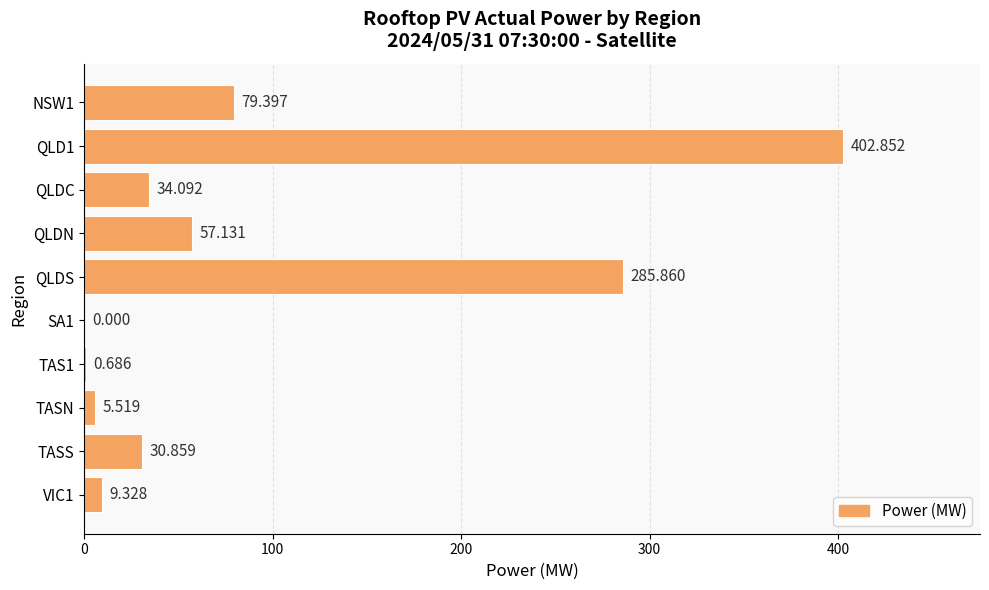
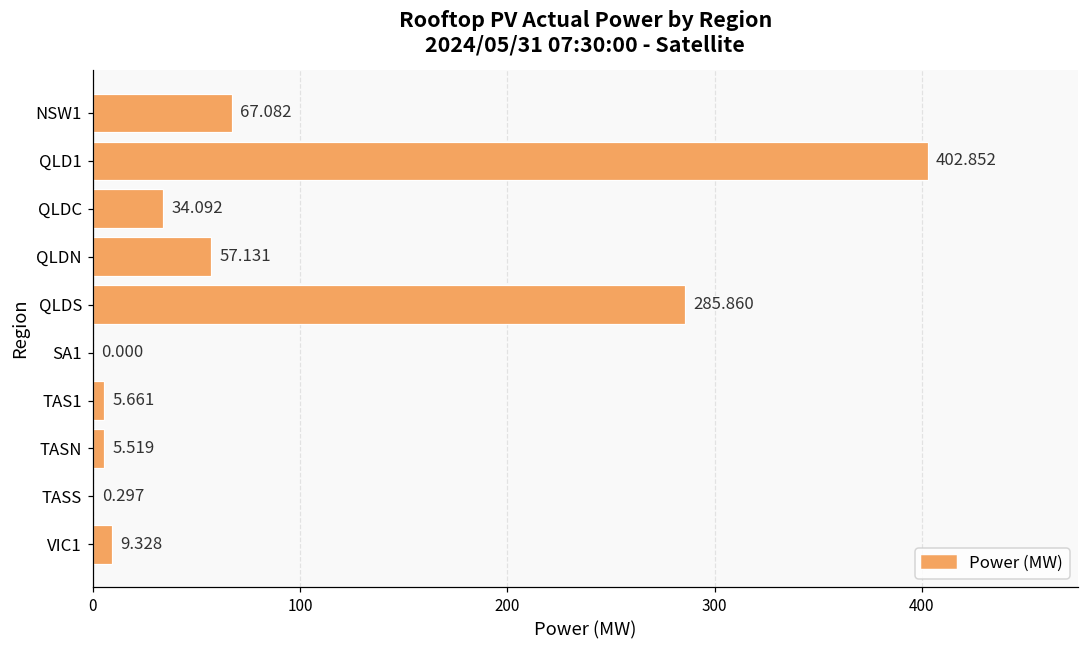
  {
-   "NSW1": 79.397,
+   "NSW1": 67.082,
    "QLD1": 402.852,
    "QLDC": 34.092,
    "QLDN": 57.131,
    "QLDS": 285.860,
    "SA1": 0.000,
-   "TAS1": 0.686,
+   "TAS1": 5.661,
    "TASN": 5.519,
-   "TASS": 30.859,
+   "TASS": 0.297,
    "VIC1": 9.328
  }
